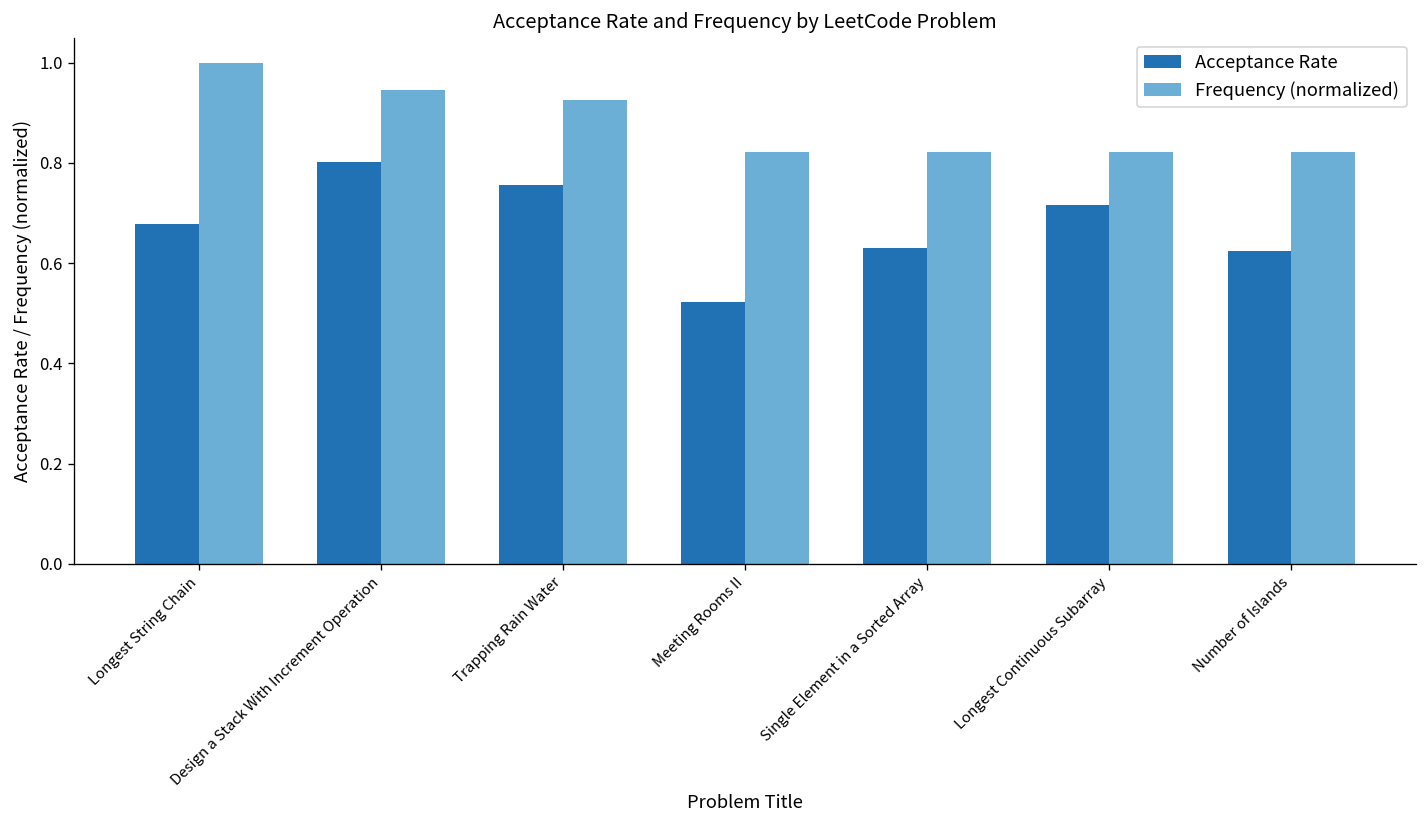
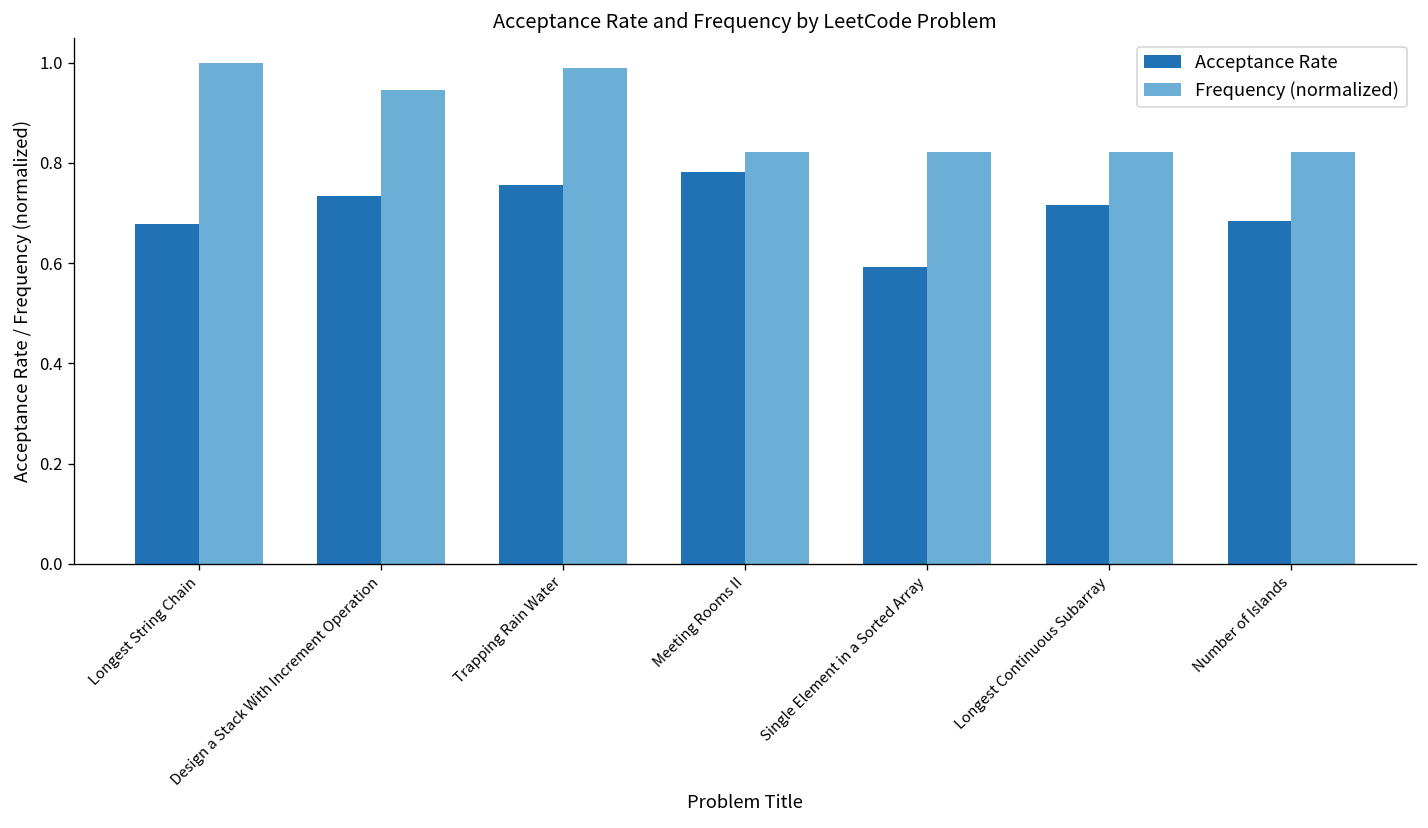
  {
    "Acceptance Rate": {
      "Longest String Chain": 0.68,
-     "Design a Stack With Increment Operation": 0.80,
+     "Design a Stack With Increment Operation": 0.73,
      "Trapping Rain Water": 0.75,
-     "Meeting Rooms II": 0.52,
-     "Single Element in a Sorted Array": 0.63,
+     "Meeting Rooms II": 0.78,
+     "Single Element in a Sorted Array": 0.59,
      "Longest Continuous Subarray": 0.72,
-     "Number of Islands": 0.62
+     "Number of Islands": 0.68
    },
    "Frequency (normalized)": {
      "Longest String Chain": 1.00,
      "Design a Stack With Increment Operation": 0.95,
-     "Trapping Rain Water": 0.93,
+     "Trapping Rain Water": 0.99,
      "Meeting Rooms II": 0.82,
      "Single Element in a Sorted Array": 0.82,
      "Longest Continuous Subarray": 0.82,
      "Number of Islands": 0.82
    }
  }
